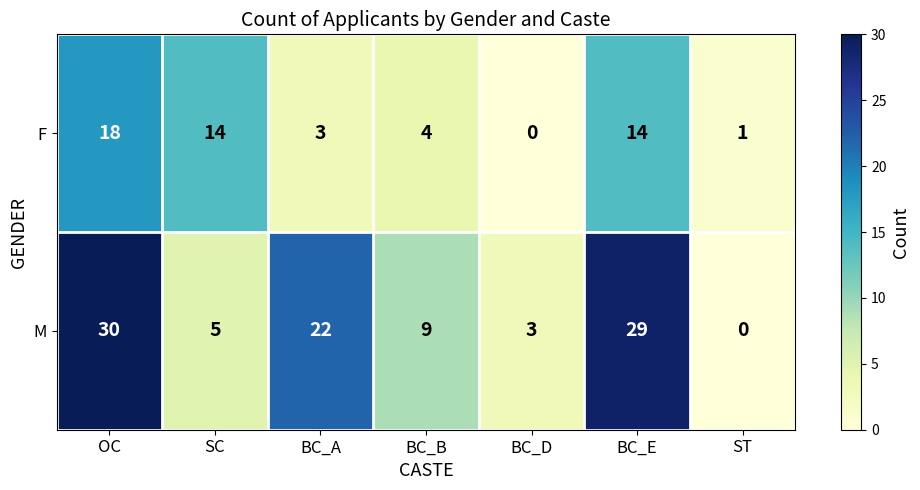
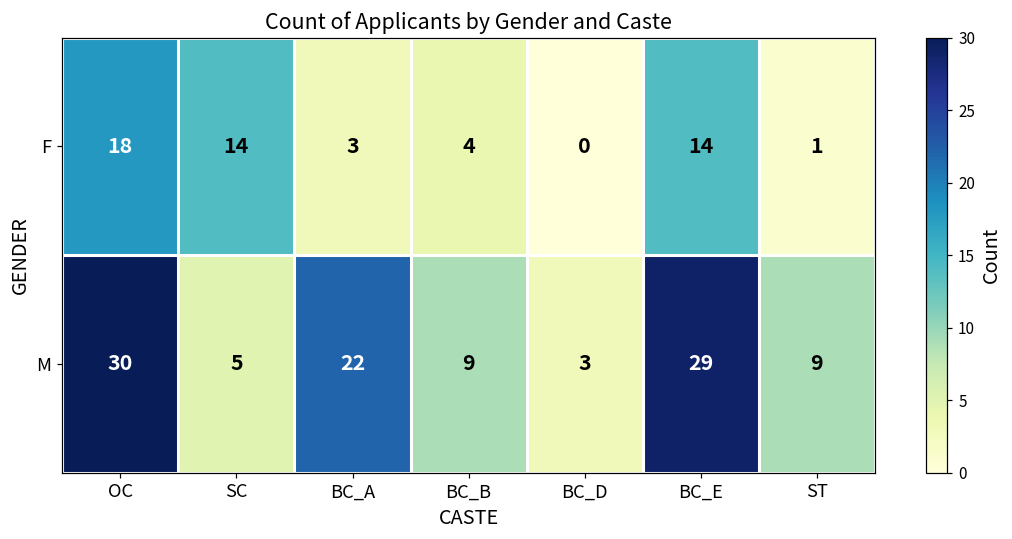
  {
    "F": {
      "OC": 18,
      "SC": 14,
      "BC_A": 3,
      "BC_B": 4,
      "BC_D": 0,
      "BC_E": 14,
      "ST": 1
    },
    "M": {
      "OC": 30,
      "SC": 5,
      "BC_A": 22,
      "BC_B": 9,
      "BC_D": 3,
      "BC_E": 29,
-     "ST": 0
+     "ST": 9
    }
  }
